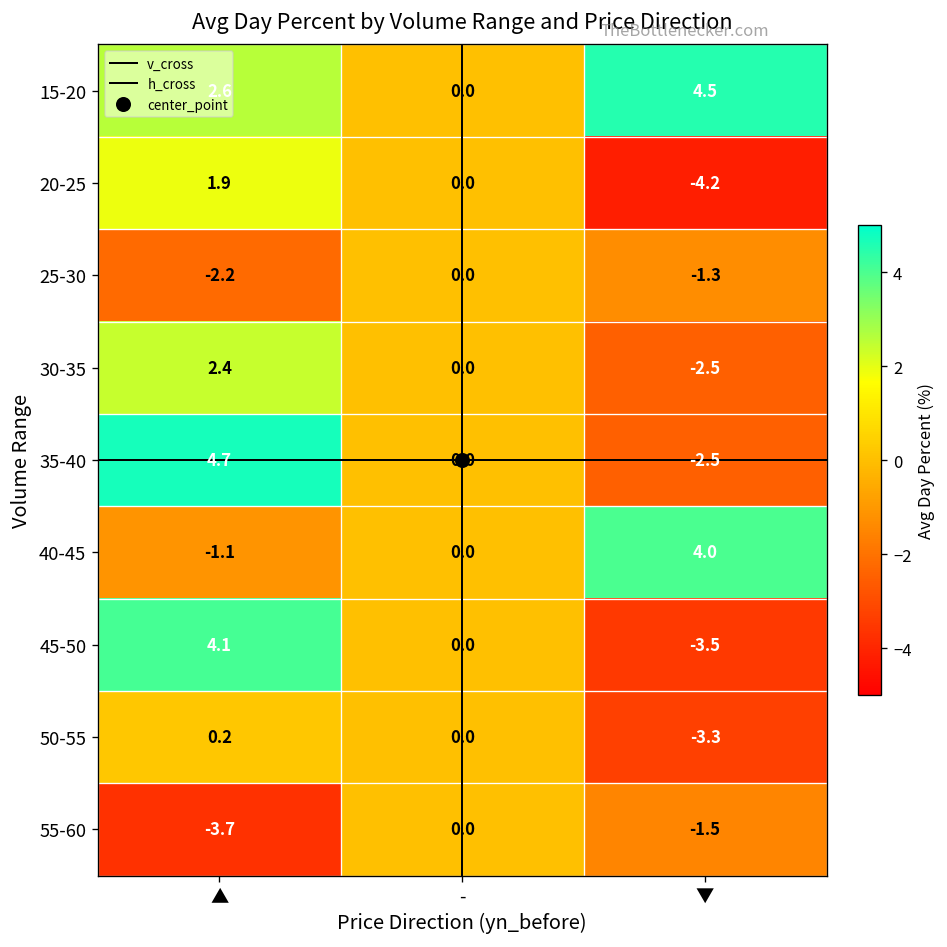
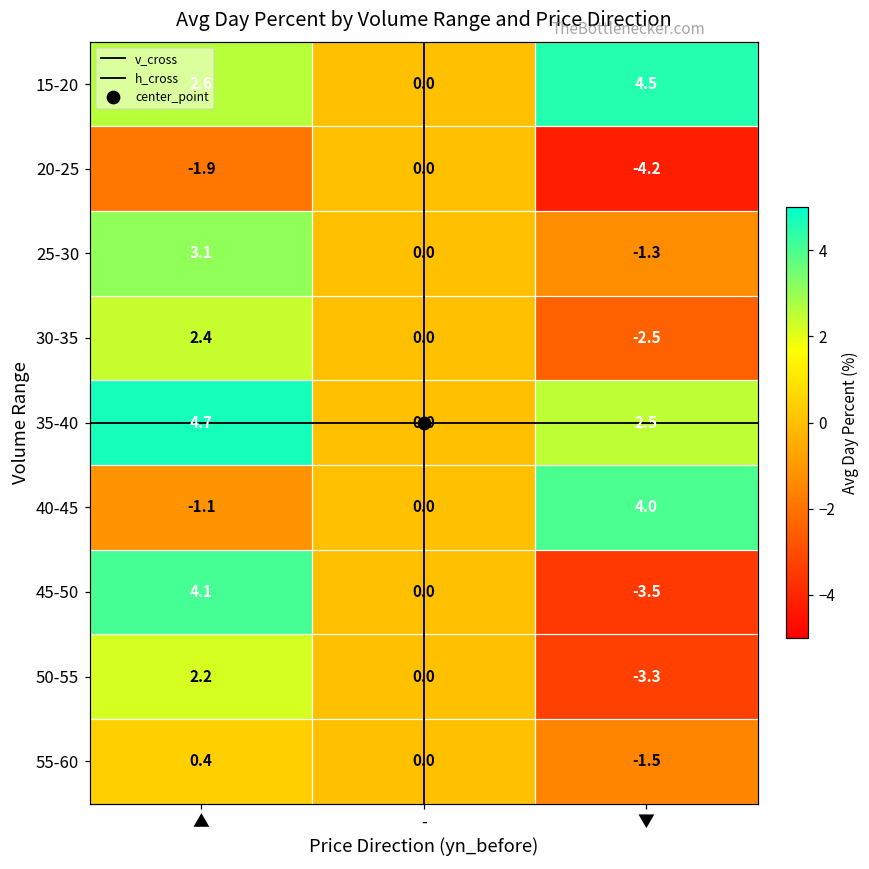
  {
    "15-20": {
      "-": 0.0,
      "▼": 4.5
    },
    "20-25": {
-     "▲": 1.9,
+     "▲": -1.9,
      "-": 0.0,
      "▼": -4.2
    },
    "25-30": {
-     "▲": -2.2,
+     "▲": 3.1,
      "-": 0.0,
      "▼": -1.3
    },
    "30-35": {
      "▲": 2.4,
      "-": 0.0,
      "▼": -2.5
    },
    "35-40": {
      "▲": 4.7,
-     "▼": -2.5
+     "▼": 2.5
    },
    "40-45": {
      "▲": -1.1,
      "-": 0.0,
      "▼": 4.0
    },
    "45-50": {
      "▲": 4.1,
      "-": 0.0,
      "▼": -3.5
    },
    "50-55": {
-     "▲": 0.2,
+     "▲": 2.2,
      "-": 0.0,
      "▼": -3.3
    },
    "55-60": {
-     "▲": -3.7,
+     "▲": 0.4,
      "-": 0.0,
      "▼": -1.5
    }
  }
